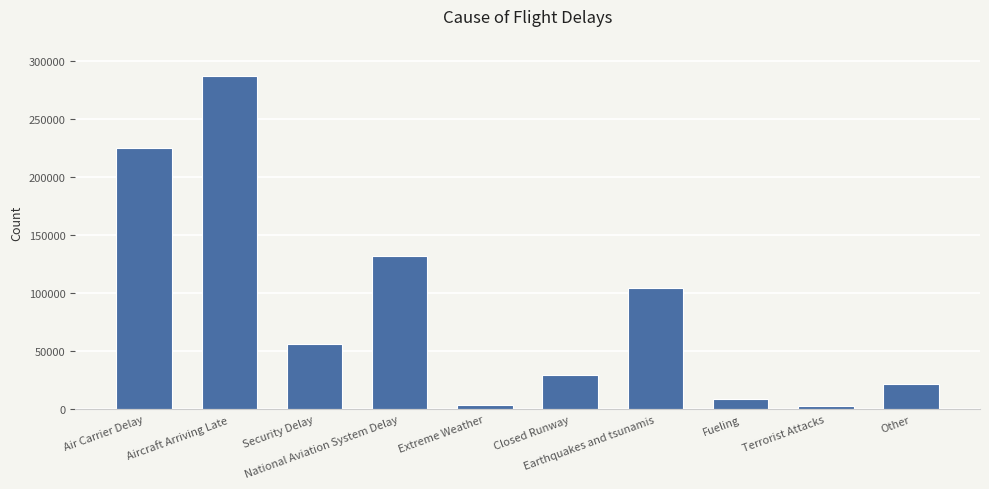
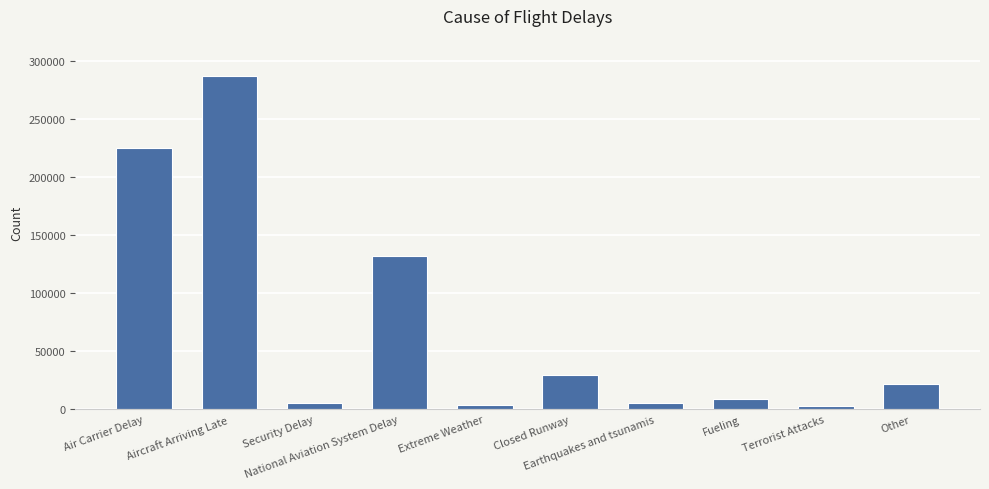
  {
    "Air Carrier Delay": 225000,
    "Aircraft Arriving Late": 288000,
-   "Security Delay": 56000,
+   "Security Delay": 5000,
    "National Aviation System Delay": 133000,
    "Extreme Weather": 4000,
    "Closed Runway": 30000,
-   "Earthquakes and tsunamis": 104000,
+   "Earthquakes and tsunamis": 5000,
    "Fueling": 9000,
    "Terrorist Attacks": 3000,
    "Other": 22000
  }
